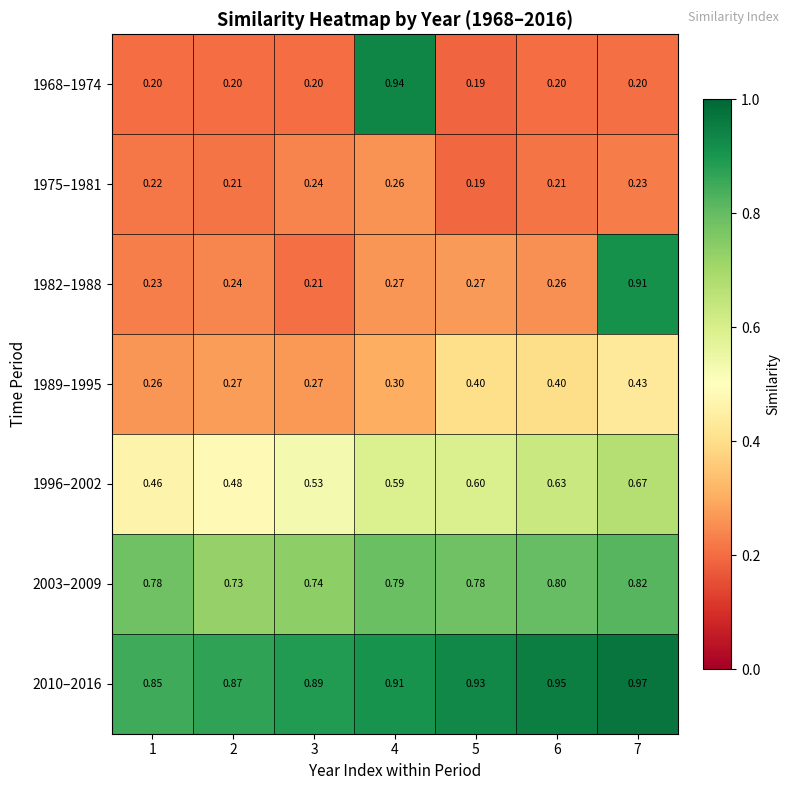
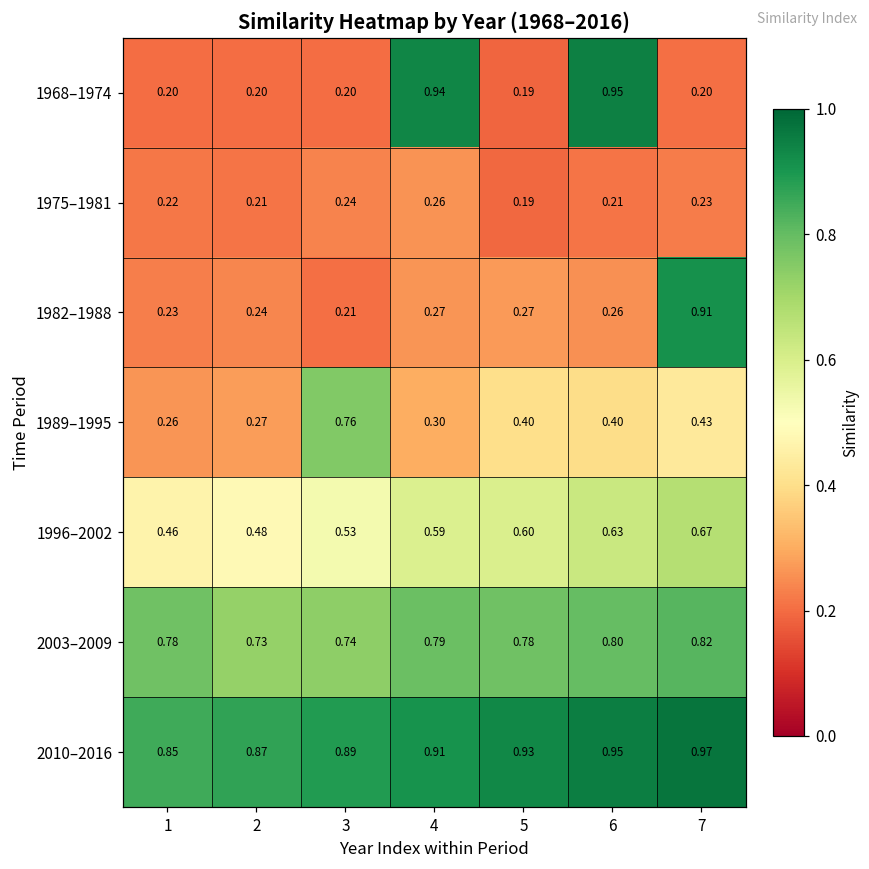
  {
    "1968–1974": {
      "1": 0.20,
      "2": 0.20,
      "3": 0.20,
      "4": 0.94,
      "5": 0.19,
-     "6": 0.20,
+     "6": 0.95,
      "7": 0.20
    },
    "1975–1981": {
      "1": 0.22,
      "2": 0.21,
      "3": 0.24,
      "4": 0.26,
      "5": 0.19,
      "6": 0.21,
      "7": 0.23
    },
    "1982–1988": {
      "1": 0.23,
      "2": 0.24,
      "3": 0.21,
      "4": 0.27,
      "5": 0.27,
      "6": 0.26,
      "7": 0.91
    },
    "1989–1995": {
      "1": 0.26,
      "2": 0.27,
-     "3": 0.27,
+     "3": 0.76,
      "4": 0.30,
      "5": 0.40,
      "6": 0.40,
      "7": 0.43
    },
    "1996–2002": {
      "1": 0.46,
      "2": 0.48,
      "3": 0.53,
      "4": 0.59,
      "5": 0.60,
      "6": 0.63,
      "7": 0.67
    },
    "2003–2009": {
      "1": 0.78,
      "2": 0.73,
      "3": 0.74,
      "4": 0.79,
      "5": 0.78,
      "6": 0.80,
      "7": 0.82
    },
    "2010–2016": {
      "1": 0.85,
      "2": 0.87,
      "3": 0.89,
      "4": 0.91,
      "5": 0.93,
      "6": 0.95,
      "7": 0.97
    }
  }
